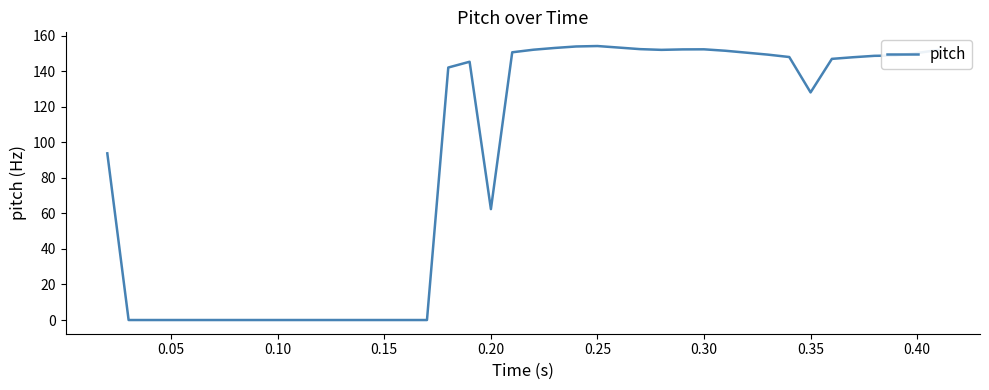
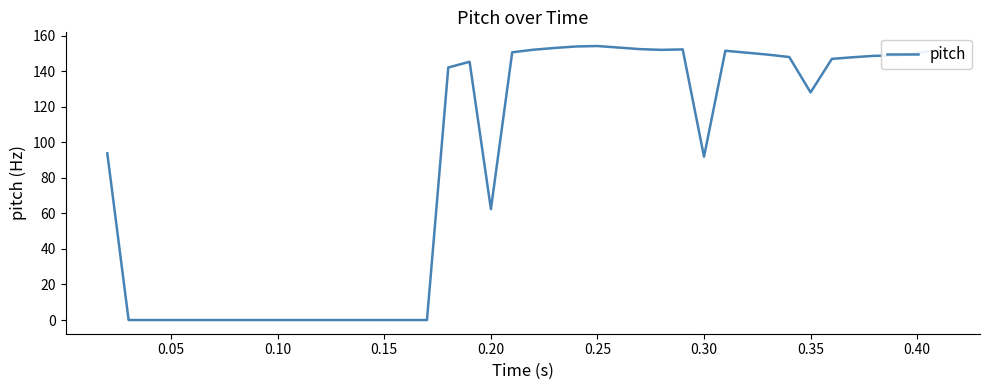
  {
    "0.05": 0,
    "0.10": 0,
    "0.15": 0,
    "0.20": 62,
    "0.25": 154,
-   "0.30": 152,
+   "0.30": 92,
    "0.35": 128
  }
